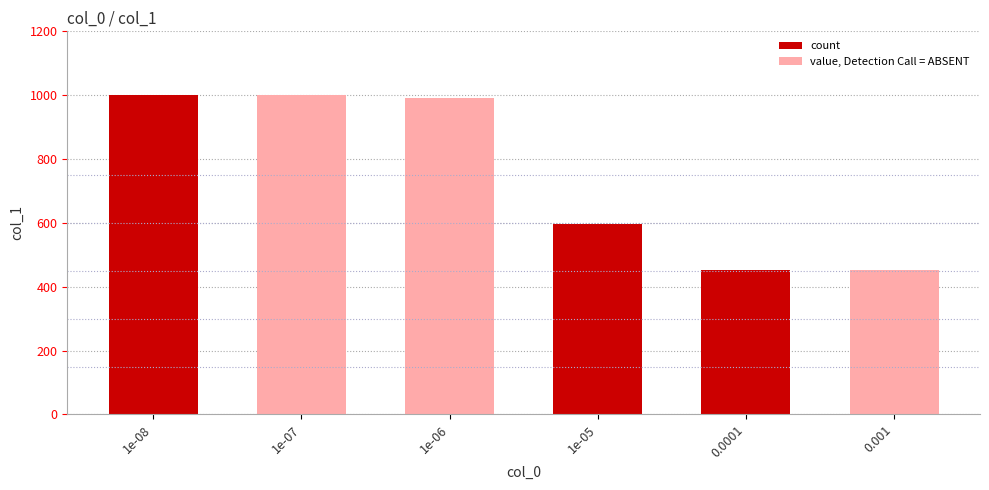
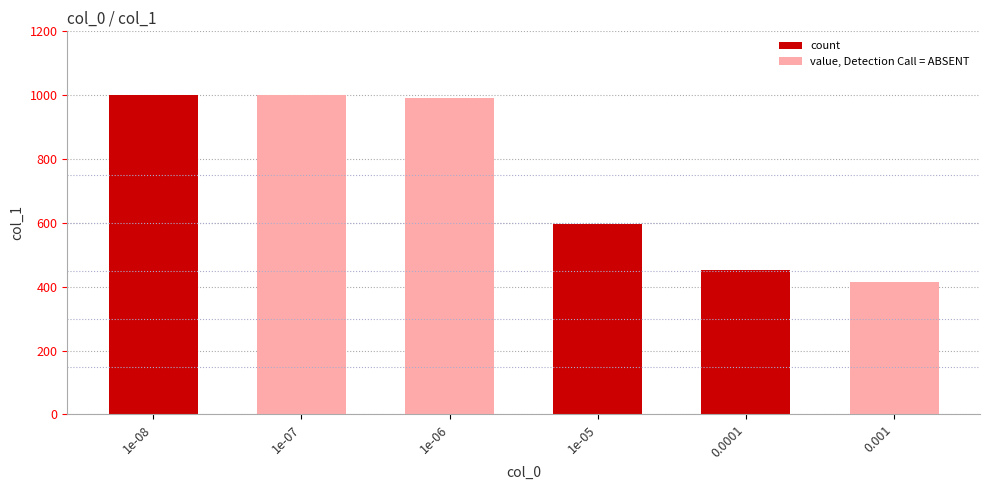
  {
    "count": {
      "1e-08": 1000,
      "1e-05": 600,
      "0.0001": 450
    },
    "value, Detection Call = ABSENT": {
      "1e-07": 1000,
      "1e-06": 990,
-     "0.001": 450
+     "0.001": 410
    }
  }
